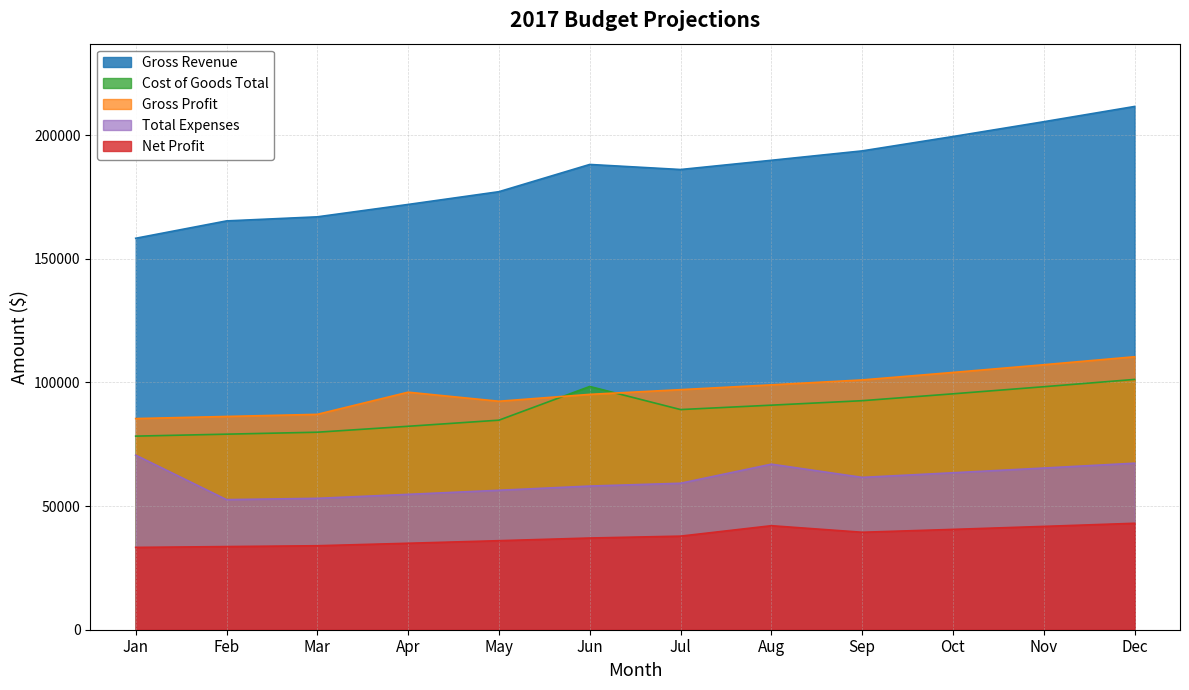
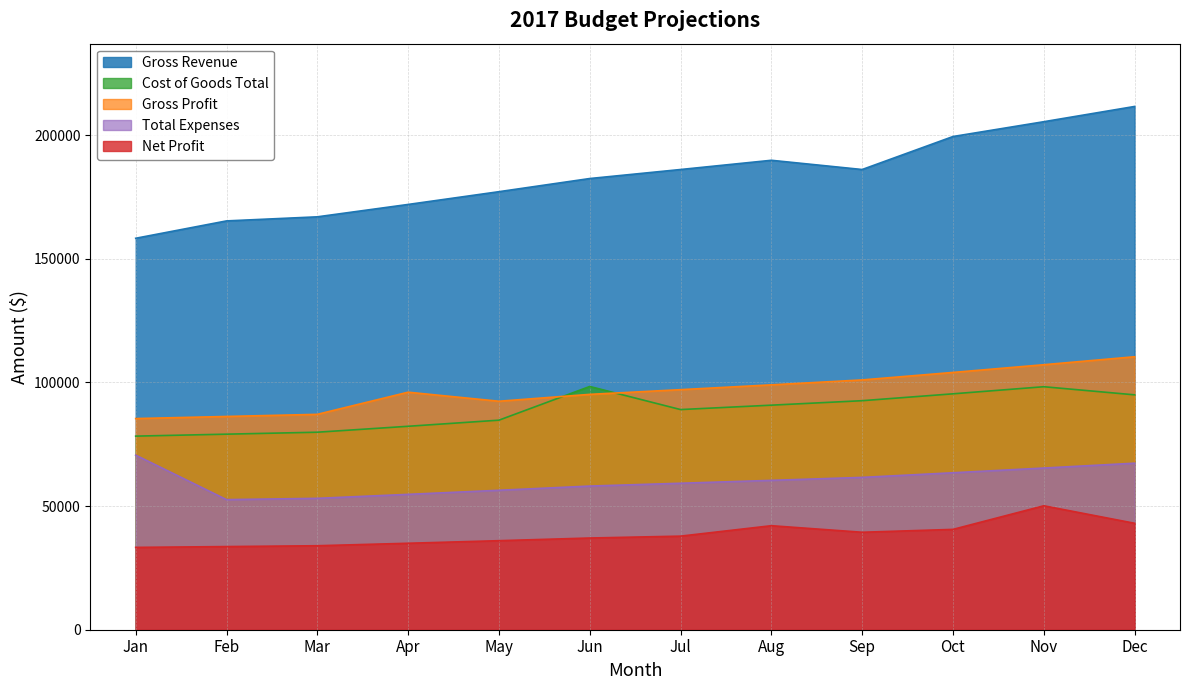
  {
    "Gross Revenue": {
      "Jan": 158000,
      "Feb": 165000,
      "Mar": 167000,
      "Apr": 172000,
      "May": 177000,
-     "Jun": 188000,
+     "Jun": 182000,
      "Jul": 186000,
      "Aug": 190000,
-     "Sep": 194000,
+     "Sep": 186000,
      "Oct": 199000,
      "Nov": 205000,
      "Dec": 212000
    },
    "Cost of Goods Total": {
      "Jan": 78000,
      "Feb": 79000,
      "Mar": 80000,
      "Apr": 82000,
      "May": 85000,
      "Jun": 98000,
      "Jul": 89000,
      "Aug": 91000,
      "Sep": 93000,
      "Oct": 95000,
      "Nov": 98000,
-     "Dec": 101000
+     "Dec": 95000
    },
    "Gross Profit": {
      "Jan": 85000,
      "Feb": 86000,
      "Mar": 87000,
      "Apr": 96000,
      "May": 92000,
      "Jun": 95000,
      "Jul": 97000,
      "Aug": 99000,
      "Sep": 101000,
      "Oct": 104000,
      "Nov": 107000,
      "Dec": 110000
    },
    "Total Expenses": {
      "Jan": 71000,
      "Feb": 53000,
      "Mar": 53000,
      "Apr": 55000,
      "May": 56000,
      "Jun": 58000,
      "Jul": 59000,
-     "Aug": 67000,
+     "Aug": 60000,
      "Sep": 62000,
      "Oct": 63000,
      "Nov": 65000,
      "Dec": 67000
    },
    "Net Profit": {
      "Jan": 33000,
      "Feb": 34000,
      "Mar": 34000,
      "Apr": 35000,
      "May": 36000,
      "Jun": 37000,
      "Jul": 38000,
      "Aug": 42000,
      "Sep": 39000,
      "Oct": 41000,
-     "Nov": 42000,
+     "Nov": 50000,
      "Dec": 43000
    }
  }
